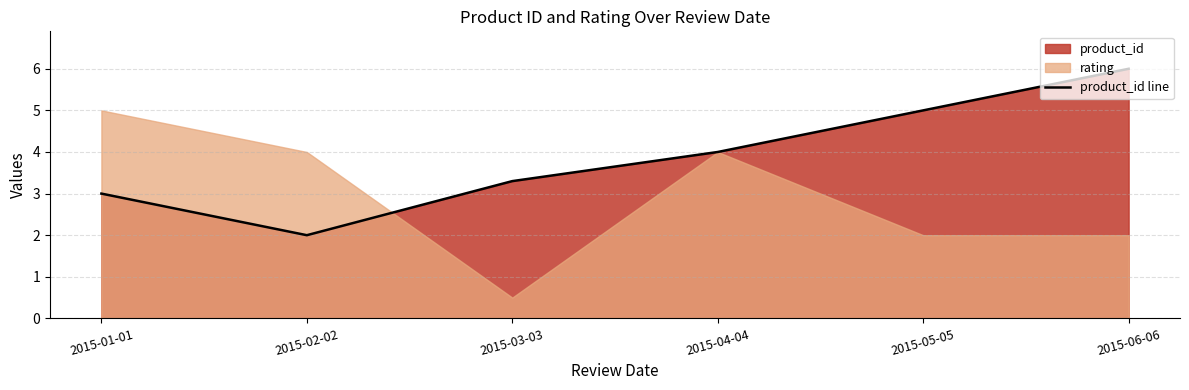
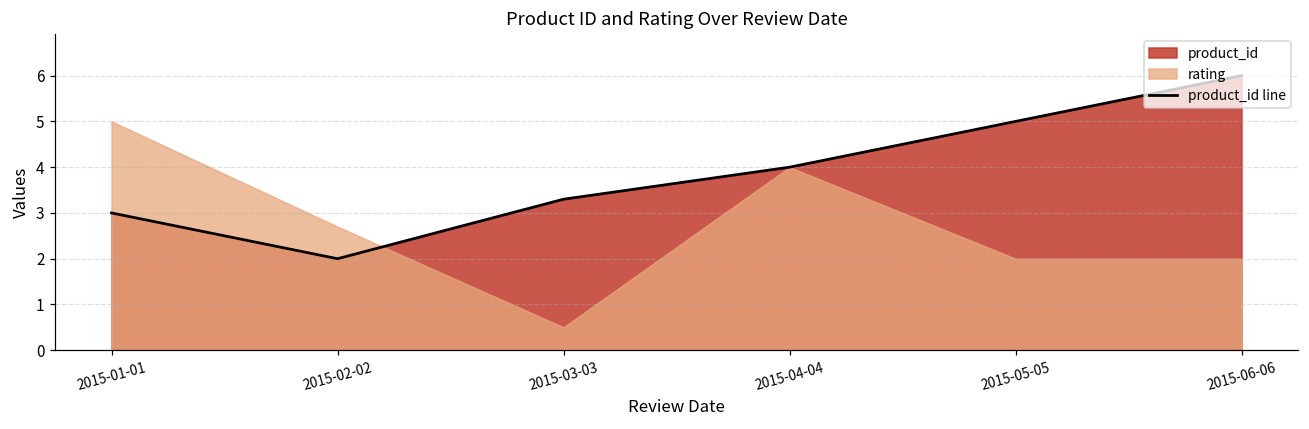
  {
    "product_id": {
      "2015-01-01": 3.0,
      "2015-02-02": 2.0,
      "2015-03-03": 3.3,
      "2015-05-05": 5.0
    },
    "rating": {
      "2015-01-01": 5.0,
-     "2015-02-02": 4.0,
+     "2015-02-02": 2.7,
      "2015-03-03": 0.5,
      "2015-05-05": 2.0,
      "2015-06-06": 2.0
    }
  }
